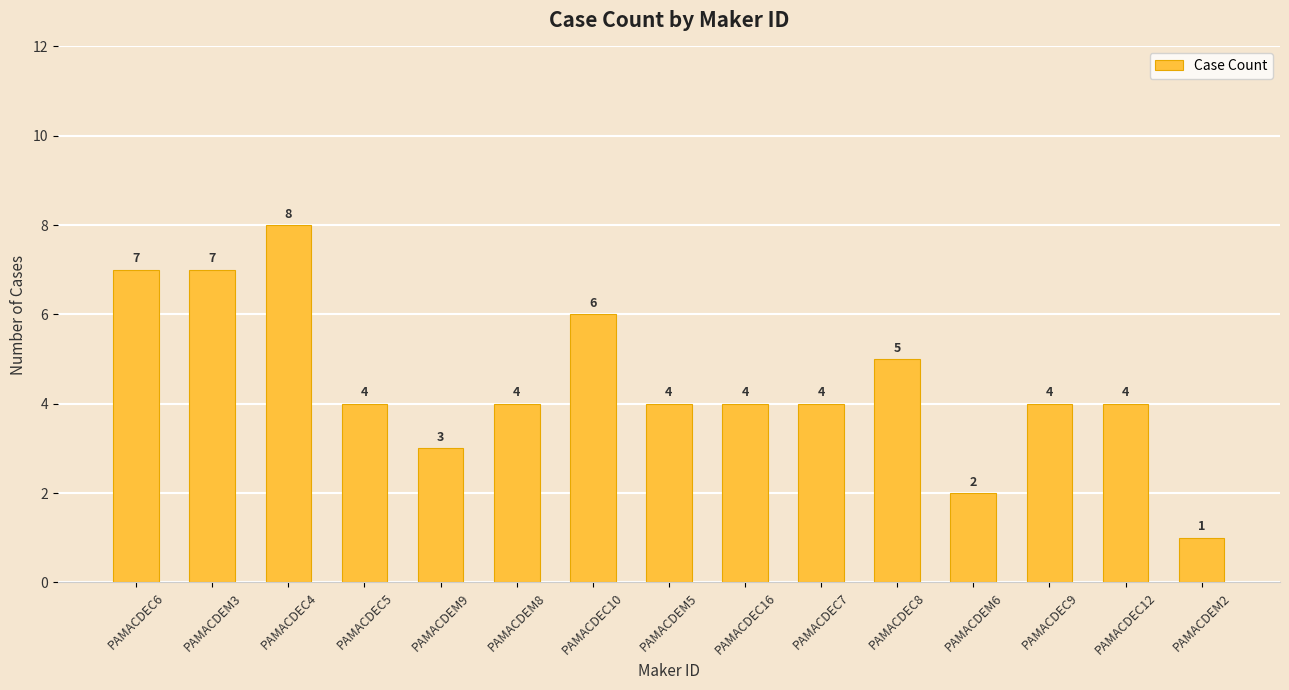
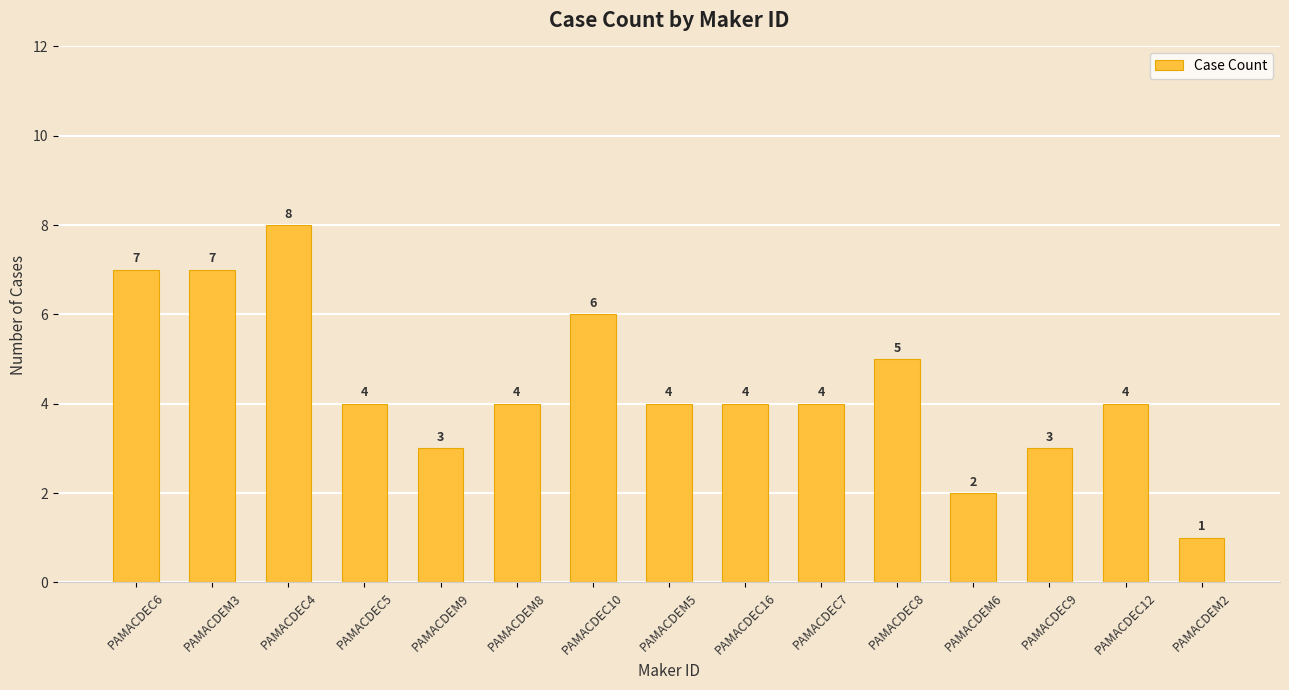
  {
    "PAMACDEC6": 7,
    "PAMACDEM3": 7,
    "PAMACDEC4": 8,
    "PAMACDEC5": 4,
    "PAMACDEM9": 3,
    "PAMACDEM8": 4,
    "PAMACDEC10": 6,
    "PAMACDEM5": 4,
    "PAMACDEC16": 4,
    "PAMACDEC7": 4,
    "PAMACDEC8": 5,
    "PAMACDEM6": 2,
-   "PAMACDEC9": 4,
+   "PAMACDEC9": 3,
    "PAMACDEC12": 4,
    "PAMACDEM2": 1
  }
